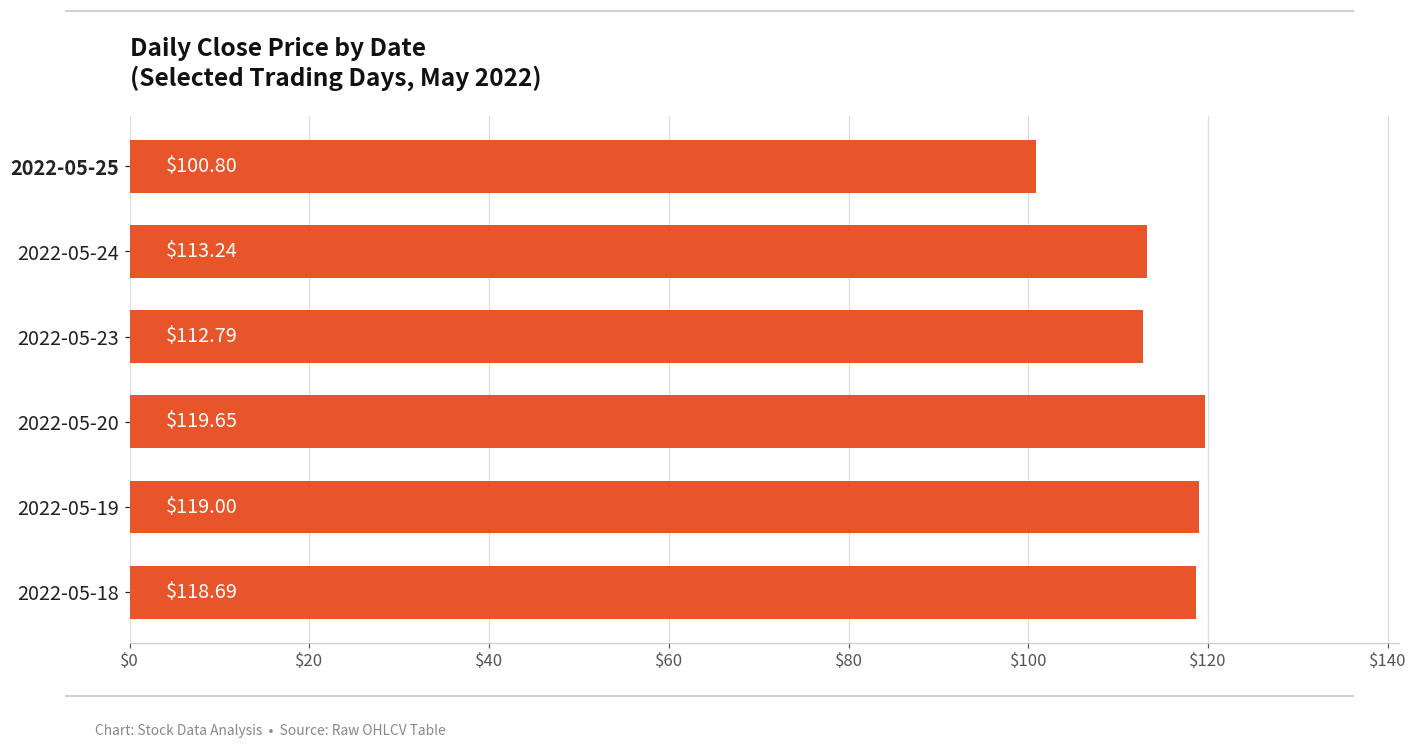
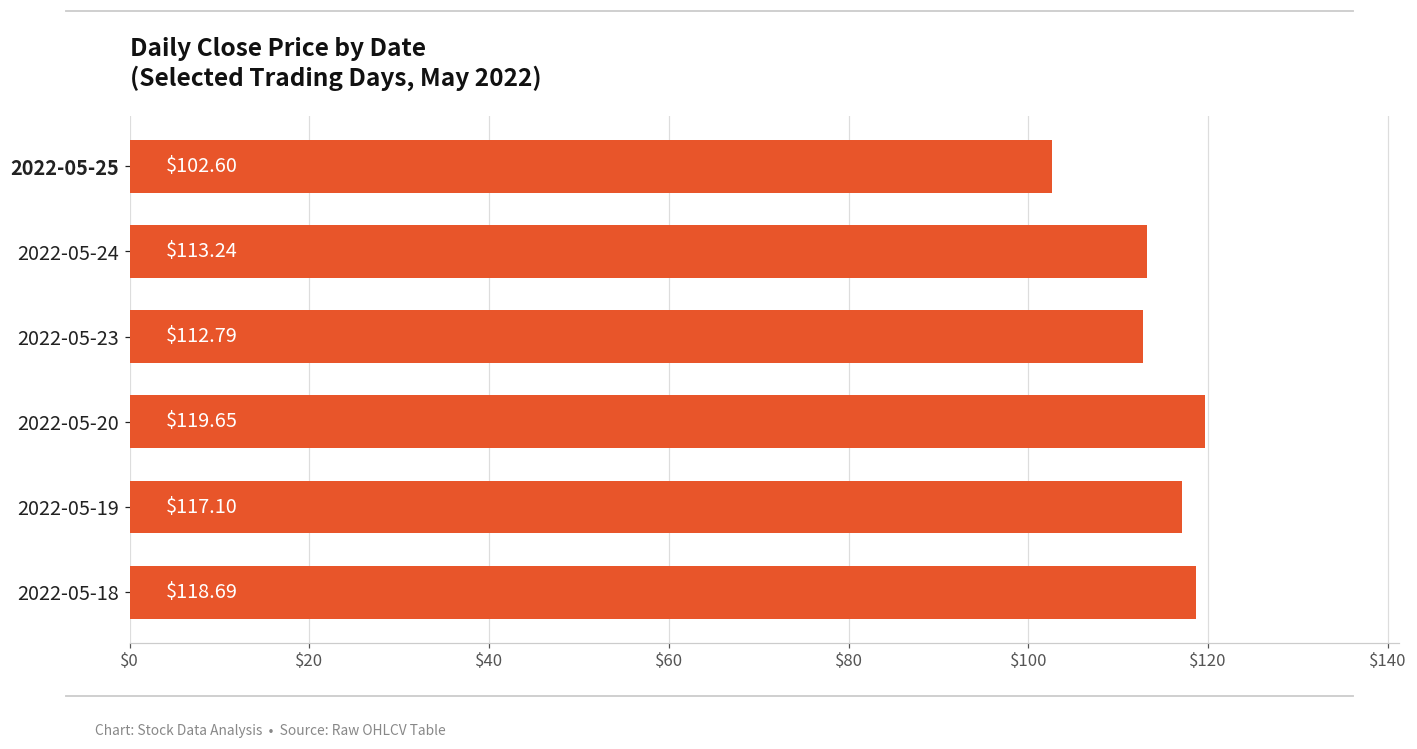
  {
-   "2022-05-25": "$100.80",
+   "2022-05-25": "$102.60",
    "2022-05-24": "$113.24",
    "2022-05-23": "$112.79",
    "2022-05-20": "$119.65",
-   "2022-05-19": "$119.00",
+   "2022-05-19": "$117.10",
    "2022-05-18": "$118.69"
  }
